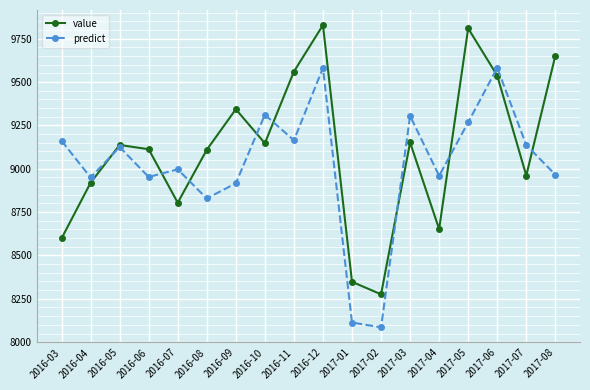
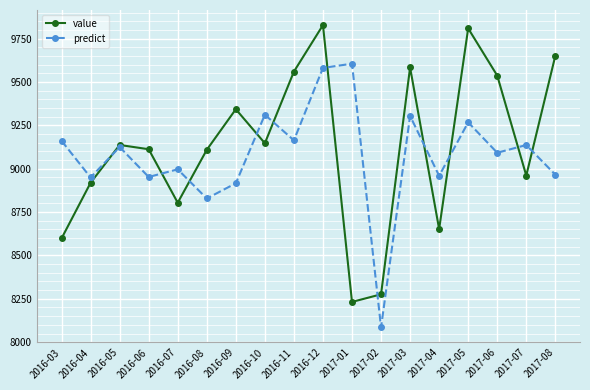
  {
    "value": {
      "2016-03": 8600,
      "2016-04": 8920,
      "2016-06": 9110,
      "2016-07": 8800,
      "2016-08": 9110,
      "2016-09": 9340,
      "2016-10": 9150,
      "2016-11": 9560,
      "2016-12": 9830,
-     "2017-01": 8350,
+     "2017-01": 8230,
      "2017-02": 8280,
-     "2017-03": 9150,
+     "2017-03": 9580,
      "2017-04": 8650,
      "2017-05": 9810,
      "2017-06": 9540,
      "2017-07": 8960,
      "2017-08": 9650
    },
    "predict": {
      "2016-03": 9160,
      "2016-04": 8950,
      "2016-06": 8950,
      "2016-07": 9000,
      "2016-08": 8830,
      "2016-09": 8920,
      "2016-10": 9310,
      "2016-11": 9160,
      "2016-12": 9580,
-     "2017-01": 8110,
+     "2017-01": 9610,
      "2017-02": 8090,
      "2017-03": 9300,
      "2017-04": 8960,
      "2017-05": 9270,
-     "2017-06": 9580,
+     "2017-06": 9090,
      "2017-07": 9140,
      "2017-08": 8970
    }
  }
